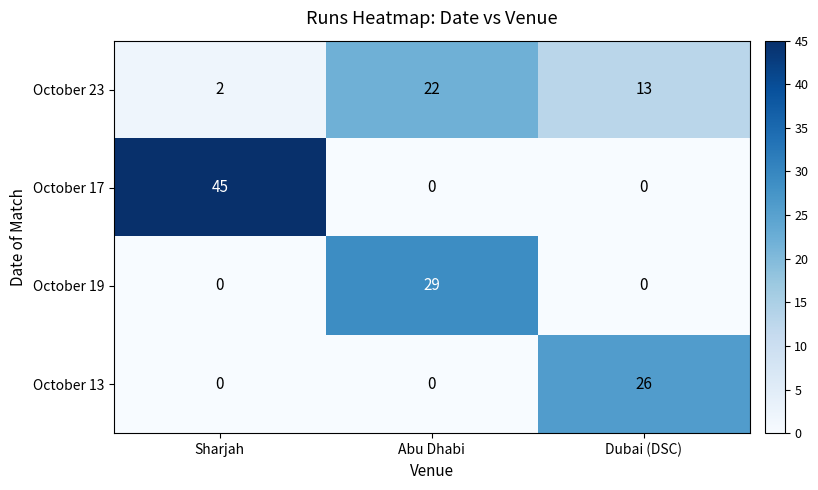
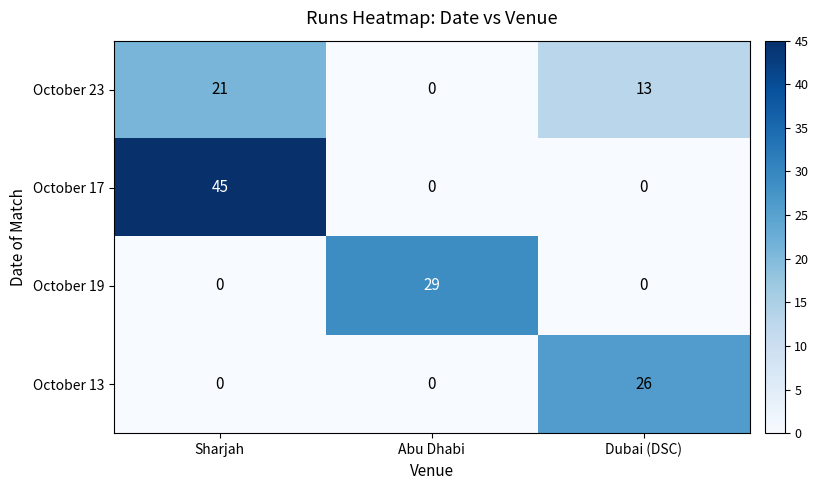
  {
    "October 23": {
-     "Sharjah": 2,
-     "Abu Dhabi": 22,
+     "Sharjah": 21,
+     "Abu Dhabi": 0,
      "Dubai (DSC)": 13
    },
    "October 17": {
      "Sharjah": 45,
      "Abu Dhabi": 0,
      "Dubai (DSC)": 0
    },
    "October 19": {
      "Sharjah": 0,
      "Abu Dhabi": 29,
      "Dubai (DSC)": 0
    },
    "October 13": {
      "Sharjah": 0,
      "Abu Dhabi": 0,
      "Dubai (DSC)": 26
    }
  }
